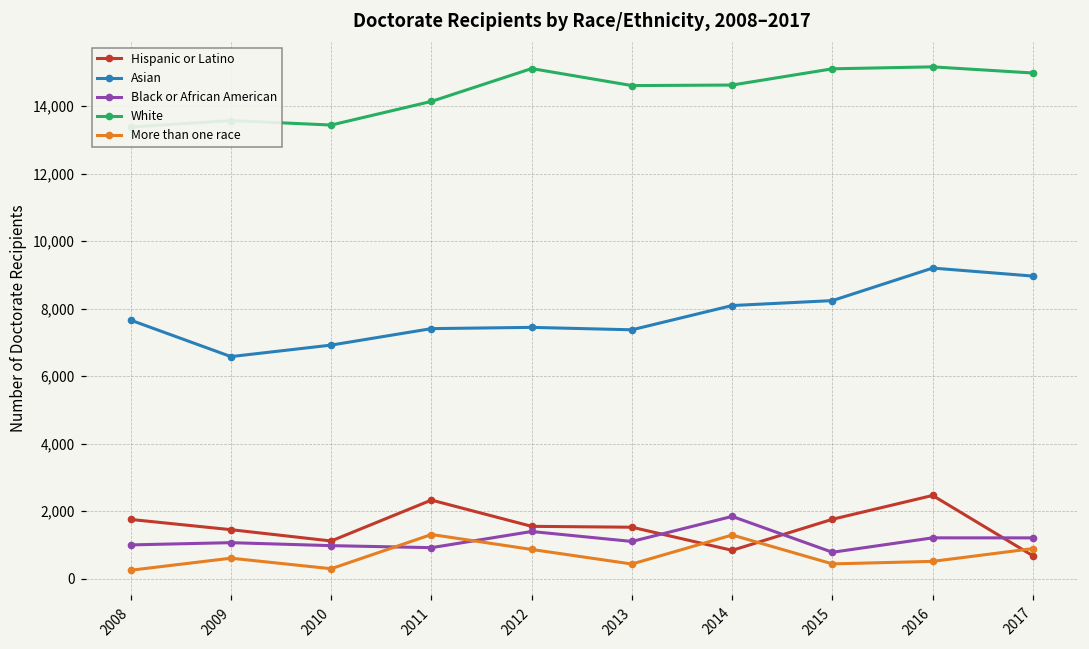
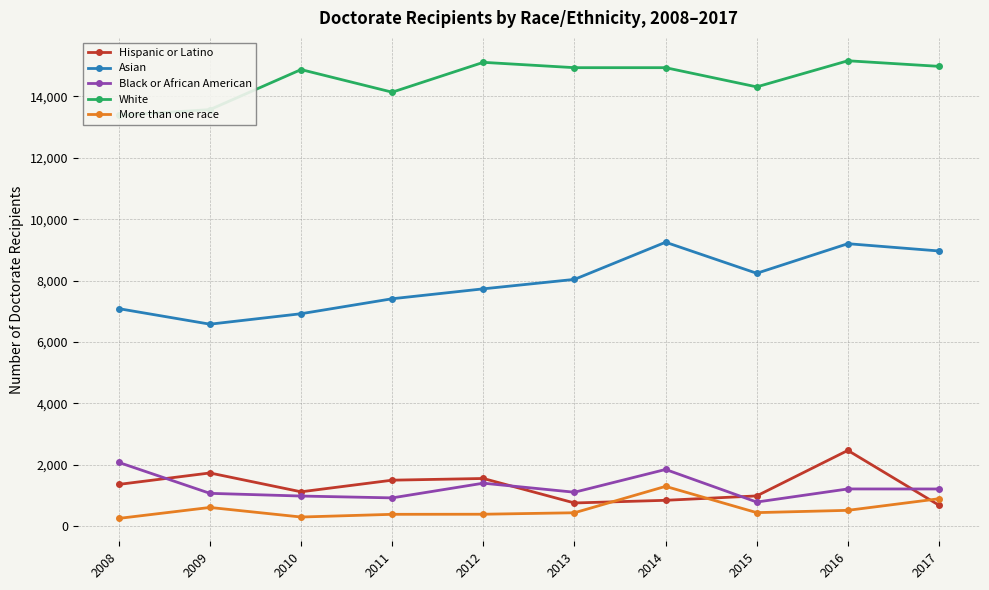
  {
    "Hispanic or Latino": {
-     "2008": "1,800",
-     "2009": "1,500",
+     "2008": "1,400",
+     "2009": "1,700",
      "2010": "1,100",
-     "2011": "2,300",
+     "2011": "1,500",
      "2012": "1,500",
-     "2013": "1,500",
+     "2013": "800",
      "2014": "800",
-     "2015": "1,800",
+     "2015": "1,000",
      "2016": "2,500",
      "2017": "700"
    },
    "Asian": {
-     "2008": "7,700",
+     "2008": "7,100",
      "2009": "6,600",
      "2010": "6,900",
      "2011": "7,400",
-     "2012": "7,400",
-     "2013": "7,400",
-     "2014": "8,100",
+     "2012": "7,700",
+     "2013": "8,000",
+     "2014": "9,200",
      "2015": "8,200",
      "2016": "9,200",
      "2017": "9,000"
    },
    "Black or African American": {
-     "2008": "1,000",
+     "2008": "2,100",
      "2009": "1,100",
      "2010": "1,000",
      "2011": "900",
      "2012": "1,400",
      "2013": "1,100",
      "2014": "1,800",
      "2015": "800",
      "2016": "1,200",
      "2017": "1,200"
    },
    "White": {
-     "2010": "13,400",
+     "2010": "14,900",
      "2011": "14,100",
      "2012": "15,100",
-     "2013": "14,600",
-     "2014": "14,600",
-     "2015": "15,100",
+     "2013": "14,900",
+     "2014": "14,900",
+     "2015": "14,300",
      "2016": "15,200",
      "2017": "15,000"
    },
    "More than one race": {
      "2008": "200",
      "2009": "600",
      "2010": "300",
-     "2011": "1,300",
-     "2012": "900",
+     "2011": "400",
+     "2012": "400",
      "2013": "400",
      "2014": "1,300",
      "2015": "400",
      "2016": "500",
      "2017": "900"
    }
  }
